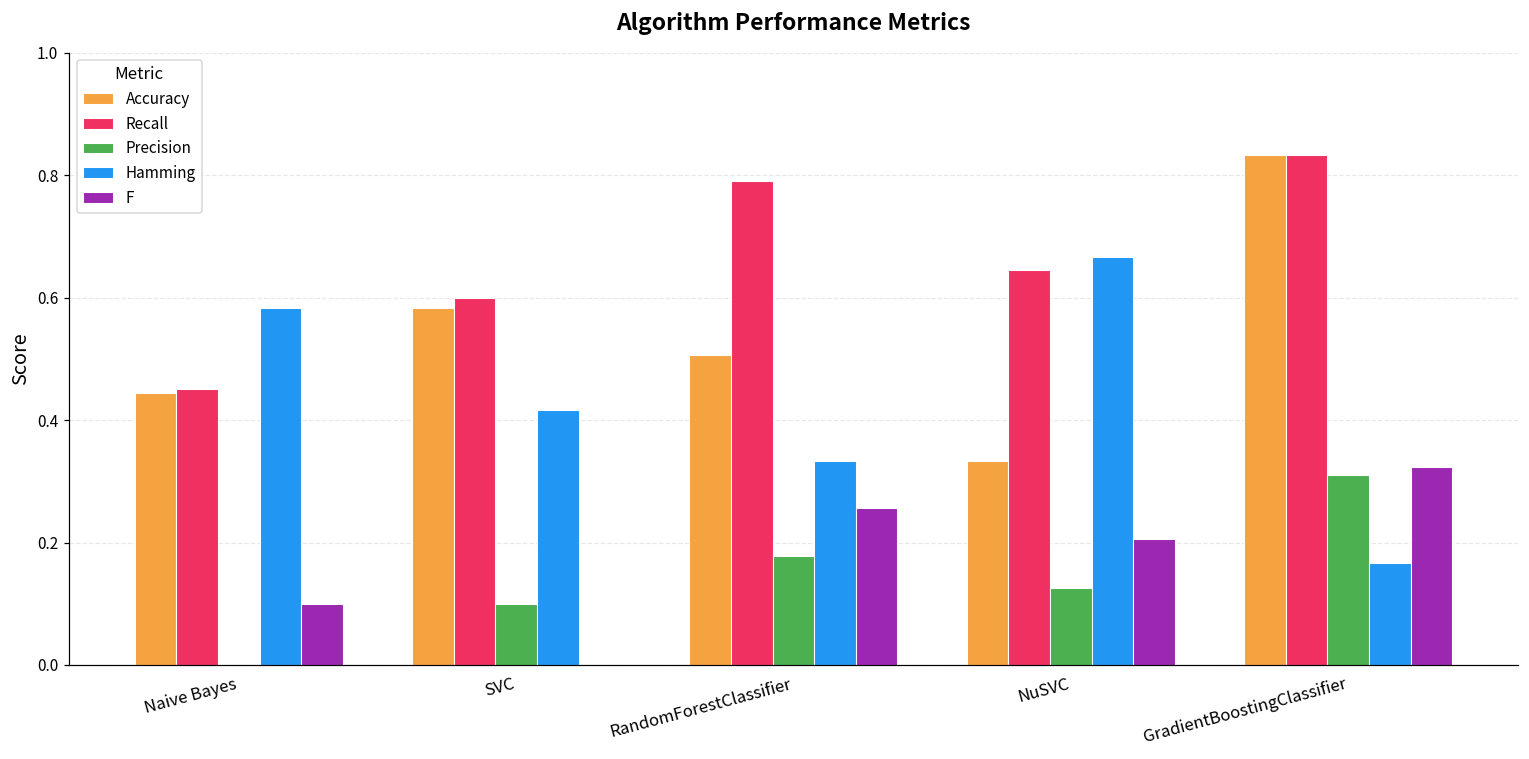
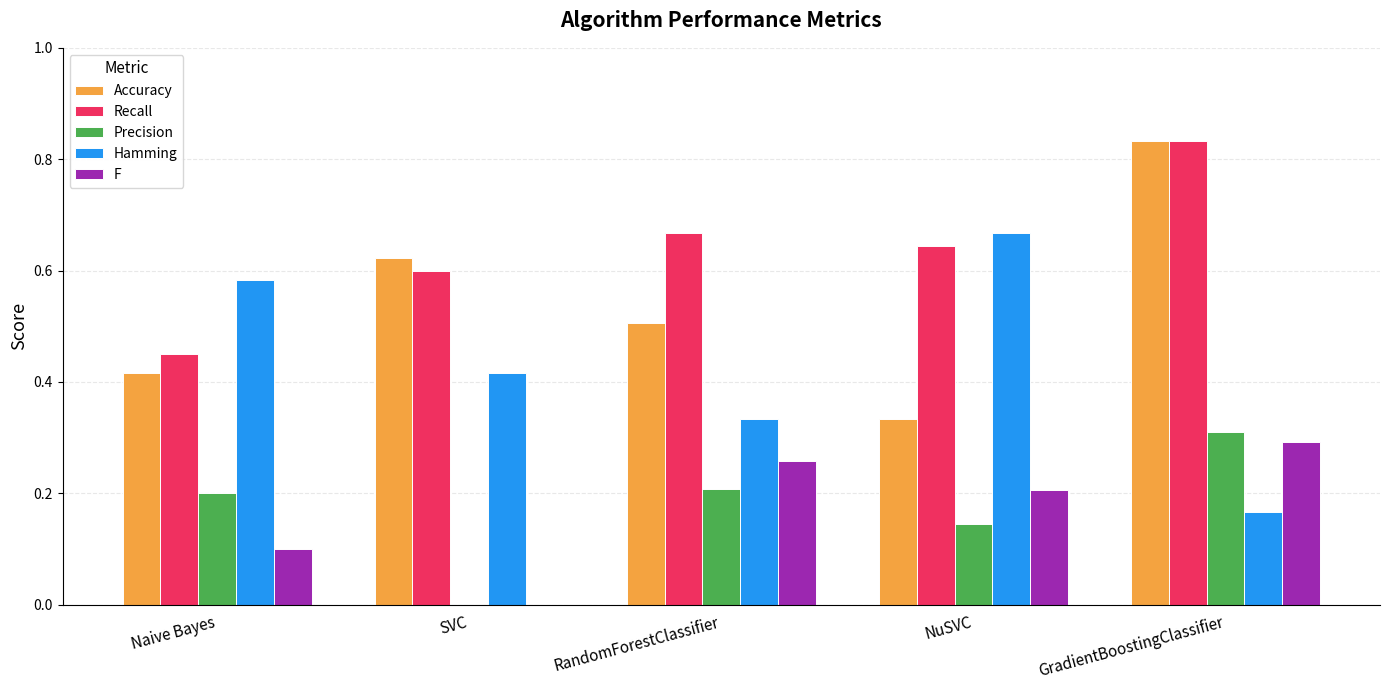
  {
    "Accuracy": {
-     "Naive Bayes": 0.44,
-     "SVC": 0.58,
+     "Naive Bayes": 0.42,
+     "SVC": 0.62,
      "RandomForestClassifier": 0.51,
      "NuSVC": 0.33,
      "GradientBoostingClassifier": 0.83
    },
    "Recall": {
      "Naive Bayes": 0.45,
      "SVC": 0.60,
-     "RandomForestClassifier": 0.79,
+     "RandomForestClassifier": 0.67,
      "NuSVC": 0.64,
      "GradientBoostingClassifier": 0.83
    },
    "Precision": {
-     "Naive Bayes": 0.0,
-     "SVC": 0.1,
-     "RandomForestClassifier": 0.18,
-     "NuSVC": 0.13,
+     "Naive Bayes": 0.2,
+     "SVC": 0.0,
+     "RandomForestClassifier": 0.21,
+     "NuSVC": 0.15,
      "GradientBoostingClassifier": 0.31
    },
    "Hamming": {
      "Naive Bayes": 0.58,
      "SVC": 0.42,
      "RandomForestClassifier": 0.33,
      "NuSVC": 0.67,
      "GradientBoostingClassifier": 0.17
    },
    "F": {
      "Naive Bayes": 0.10,
      "SVC": 0.00,
      "RandomForestClassifier": 0.26,
      "NuSVC": 0.21,
-     "GradientBoostingClassifier": 0.32
+     "GradientBoostingClassifier": 0.29
    }
  }
